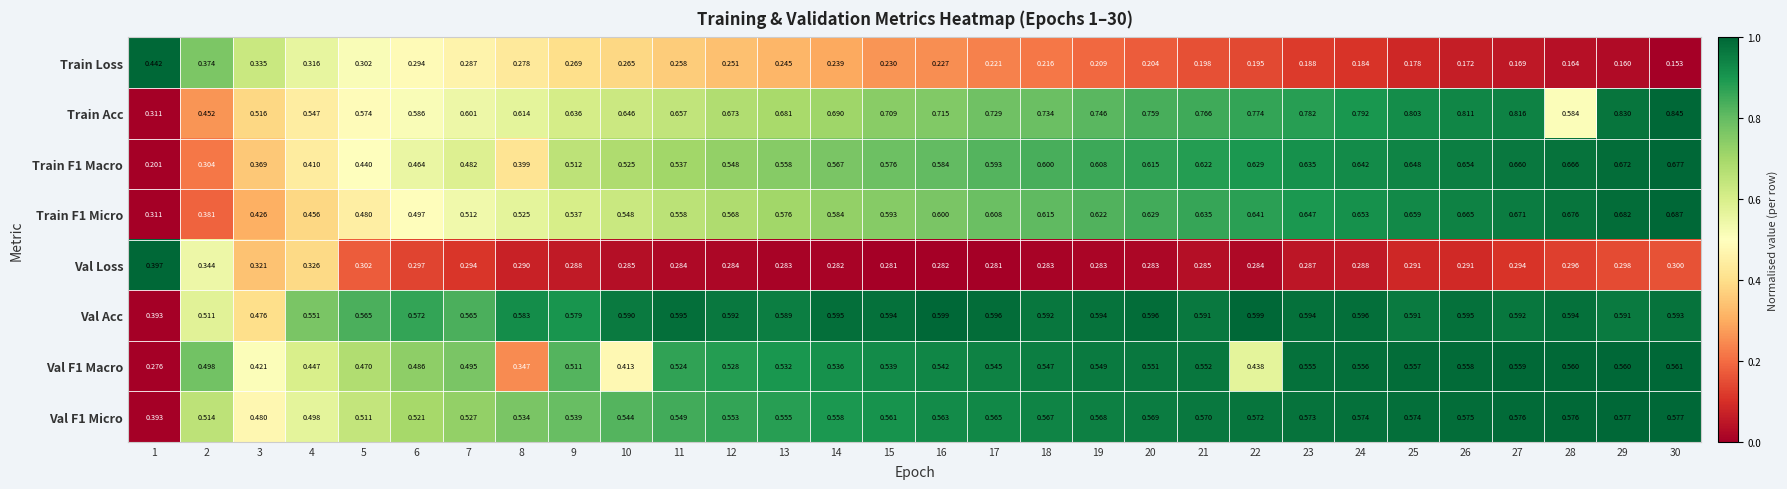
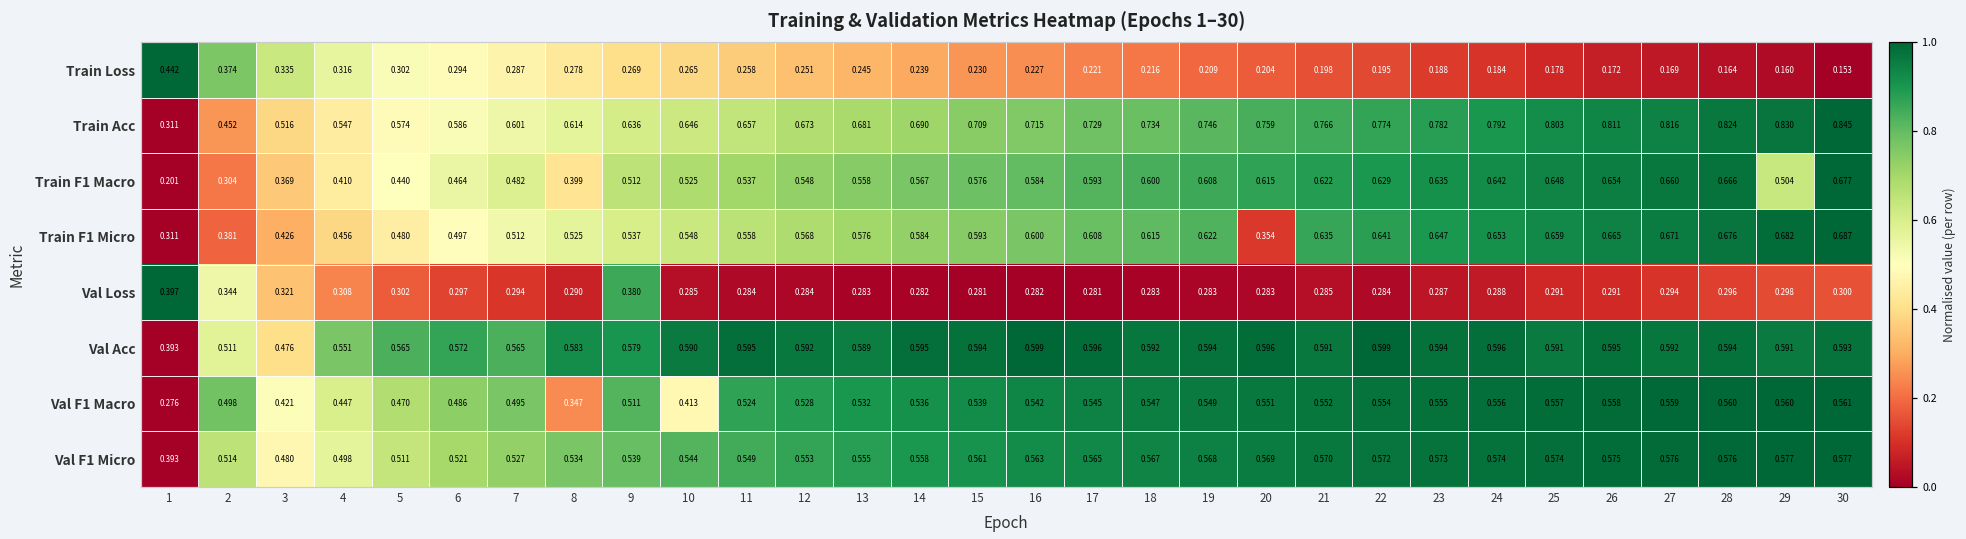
  {
    "Train Acc": {
      "1": 0.311,
      "2": 0.452,
      "3": 0.516,
      "4": 0.547,
      "5": 0.574,
      "6": 0.586,
      "7": 0.601,
      "8": 0.614,
      "9": 0.636,
      "10": 0.646,
      "11": 0.657,
      "12": 0.673,
      "13": 0.681,
      "14": 0.690,
      "15": 0.709,
      "16": 0.715,
      "17": 0.729,
      "18": 0.734,
      "19": 0.746,
      "20": 0.759,
      "21": 0.766,
      "22": 0.774,
      "23": 0.782,
      "24": 0.792,
      "25": 0.803,
      "26": 0.811,
      "27": 0.816,
-     "28": 0.584,
+     "28": 0.824,
      "29": 0.830,
      "30": 0.845
    },
    "Train F1 Macro": {
      "1": 0.201,
      "2": 0.304,
      "3": 0.369,
      "4": 0.410,
      "5": 0.440,
      "6": 0.464,
      "7": 0.482,
      "8": 0.399,
      "9": 0.512,
      "10": 0.525,
      "11": 0.537,
      "12": 0.548,
      "13": 0.558,
      "14": 0.567,
      "15": 0.576,
      "16": 0.584,
      "17": 0.593,
      "18": 0.600,
      "19": 0.608,
      "20": 0.615,
      "21": 0.622,
      "22": 0.629,
      "23": 0.635,
      "24": 0.642,
      "25": 0.648,
      "26": 0.654,
      "27": 0.660,
      "28": 0.666,
-     "29": 0.672,
+     "29": 0.504,
      "30": 0.677
    },
    "Train F1 Micro": {
      "1": 0.311,
      "2": 0.381,
      "3": 0.426,
      "4": 0.456,
      "5": 0.480,
      "6": 0.497,
      "7": 0.512,
      "8": 0.525,
      "9": 0.537,
      "10": 0.548,
      "11": 0.558,
      "12": 0.568,
      "13": 0.576,
      "14": 0.584,
      "15": 0.593,
      "16": 0.600,
      "17": 0.608,
      "18": 0.615,
      "19": 0.622,
-     "20": 0.629,
+     "20": 0.354,
      "21": 0.635,
      "22": 0.641,
      "23": 0.647,
      "24": 0.653,
      "25": 0.659,
      "26": 0.665,
      "27": 0.671,
      "28": 0.676,
      "29": 0.682,
      "30": 0.687
    },
    "Val Loss": {
      "1": 0.397,
      "2": 0.344,
      "3": 0.321,
-     "4": 0.326,
+     "4": 0.308,
      "5": 0.302,
      "6": 0.297,
      "7": 0.294,
      "8": 0.290,
-     "9": 0.288,
+     "9": 0.380,
      "10": 0.285,
      "11": 0.284,
      "12": 0.284,
      "13": 0.283,
      "14": 0.282,
      "15": 0.281,
      "16": 0.282,
      "17": 0.281,
      "18": 0.283,
      "19": 0.283,
      "20": 0.283,
      "21": 0.285,
      "22": 0.284,
      "23": 0.287,
      "24": 0.288,
      "25": 0.291,
      "26": 0.291,
      "27": 0.294,
      "28": 0.296,
      "29": 0.298,
      "30": 0.300
    },
    "Val F1 Macro": {
      "1": 0.276,
      "2": 0.498,
      "3": 0.421,
      "4": 0.447,
      "5": 0.470,
      "6": 0.486,
      "7": 0.495,
      "8": 0.347,
      "9": 0.511,
      "10": 0.413,
      "11": 0.524,
      "12": 0.528,
      "13": 0.532,
      "14": 0.536,
      "15": 0.539,
      "16": 0.542,
      "17": 0.545,
      "18": 0.547,
      "19": 0.549,
      "20": 0.551,
      "21": 0.552,
-     "22": 0.438,
+     "22": 0.554,
      "23": 0.555,
      "24": 0.556,
      "25": 0.557,
      "26": 0.558,
      "27": 0.559,
      "28": 0.560,
      "29": 0.560,
      "30": 0.561
    }
  }
